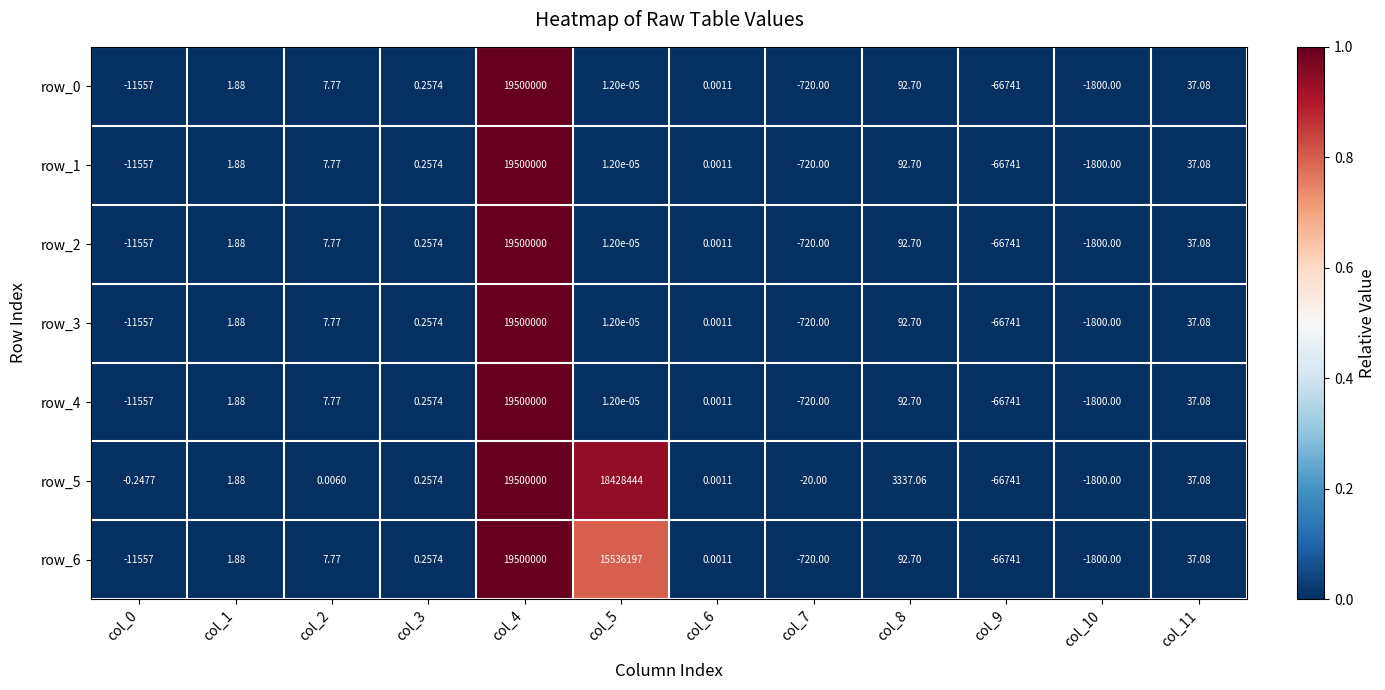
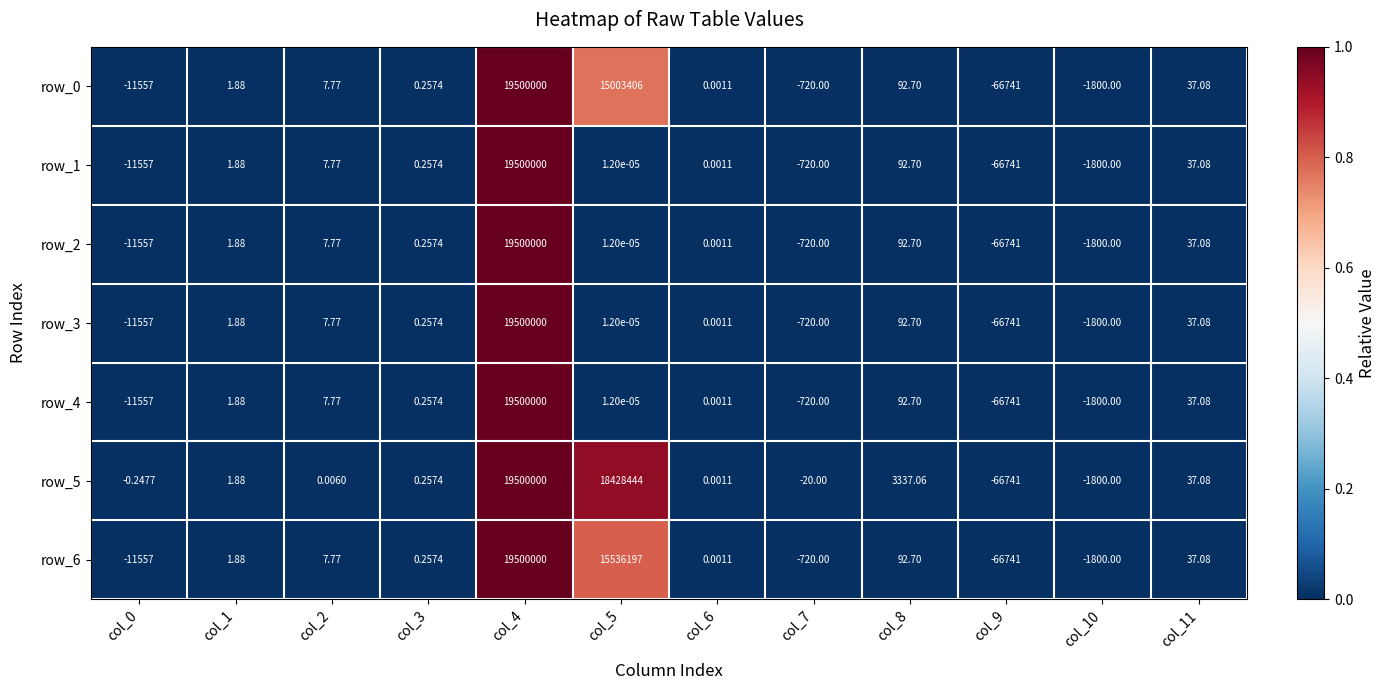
  {
    "row_0": {
      "col_0": "-11557",
      "col_1": "1.88",
      "col_2": "7.77",
      "col_3": "0.2574",
      "col_4": "19500000",
-     "col_5": "1.20e-05",
+     "col_5": "15003406",
      "col_6": "0.0011",
      "col_7": "-720.00",
      "col_8": "92.70",
      "col_9": "-66741",
      "col_10": "-1800.00",
      "col_11": "37.08"
    },
    "row_1": {
      "col_0": "-11557",
      "col_1": "1.88",
      "col_2": "7.77",
      "col_3": "0.2574",
      "col_4": "19500000",
      "col_5": "1.20e-05",
      "col_6": "0.0011",
      "col_7": "-720.00",
      "col_8": "92.70",
      "col_9": "-66741",
      "col_10": "-1800.00",
      "col_11": "37.08"
    },
    "row_2": {
      "col_0": "-11557",
      "col_1": "1.88",
      "col_2": "7.77",
      "col_3": "0.2574",
      "col_4": "19500000",
      "col_5": "1.20e-05",
      "col_6": "0.0011",
      "col_7": "-720.00",
      "col_8": "92.70",
      "col_9": "-66741",
      "col_10": "-1800.00",
      "col_11": "37.08"
    },
    "row_3": {
      "col_0": "-11557",
      "col_1": "1.88",
      "col_2": "7.77",
      "col_3": "0.2574",
      "col_4": "19500000",
      "col_5": "1.20e-05",
      "col_6": "0.0011",
      "col_7": "-720.00",
      "col_8": "92.70",
      "col_9": "-66741",
      "col_10": "-1800.00",
      "col_11": "37.08"
    },
    "row_4": {
      "col_0": "-11557",
      "col_1": "1.88",
      "col_2": "7.77",
      "col_3": "0.2574",
      "col_4": "19500000",
      "col_5": "1.20e-05",
      "col_6": "0.0011",
      "col_7": "-720.00",
      "col_8": "92.70",
      "col_9": "-66741",
      "col_10": "-1800.00",
      "col_11": "37.08"
    },
    "row_5": {
      "col_0": "-0.2477",
      "col_1": "1.88",
      "col_2": "0.0060",
      "col_3": "0.2574",
      "col_4": "19500000",
      "col_5": "18428444",
      "col_6": "0.0011",
      "col_7": "-20.00",
      "col_8": "3337.06",
      "col_9": "-66741",
      "col_10": "-1800.00",
      "col_11": "37.08"
    },
    "row_6": {
      "col_0": "-11557",
      "col_1": "1.88",
      "col_2": "7.77",
      "col_3": "0.2574",
      "col_4": "19500000",
      "col_5": "15536197",
      "col_6": "0.0011",
      "col_7": "-720.00",
      "col_8": "92.70",
      "col_9": "-66741",
      "col_10": "-1800.00",
      "col_11": "37.08"
    }
  }
